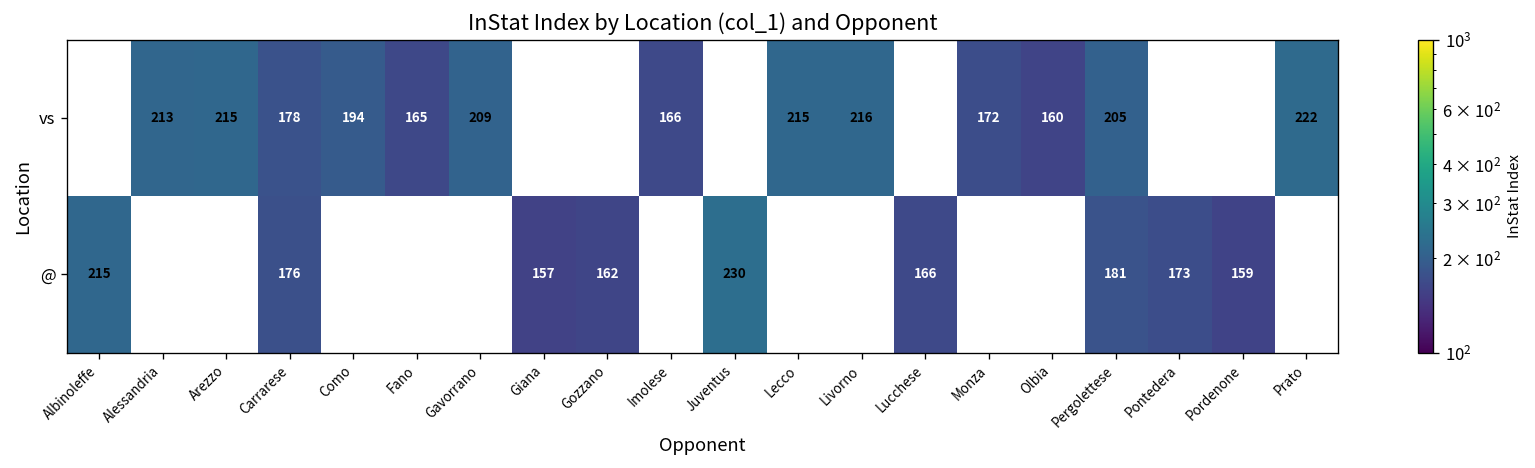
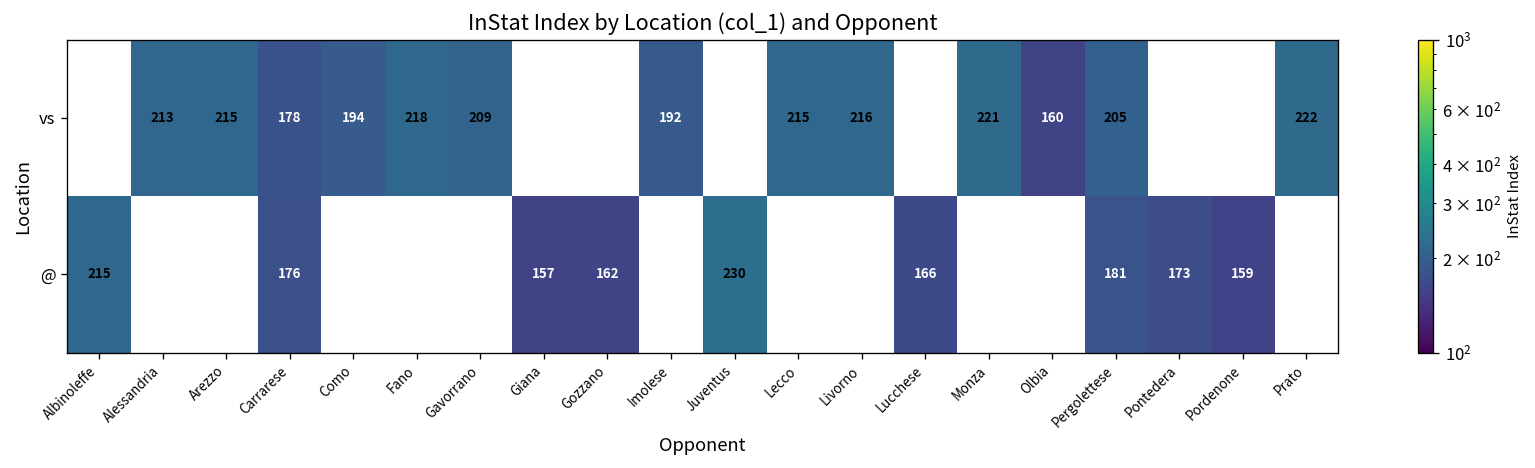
  {
    "vs": {
      "Alessandria": 213,
      "Arezzo": 215,
      "Carrarese": 178,
      "Como": 194,
-     "Fano": 165,
+     "Fano": 218,
      "Gavorrano": 209,
-     "Imolese": 166,
+     "Imolese": 192,
      "Lecco": 215,
      "Livorno": 216,
-     "Monza": 172,
+     "Monza": 221,
      "Olbia": 160,
      "Pergolettese": 205,
      "Prato": 222
    },
    "@": {
      "Albinoleffe": 215,
      "Carrarese": 176,
      "Giana": 157,
      "Gozzano": 162,
      "Juventus": 230,
      "Lucchese": 166,
      "Pergolettese": 181,
      "Pontedera": 173,
      "Pordenone": 159
    }
  }
